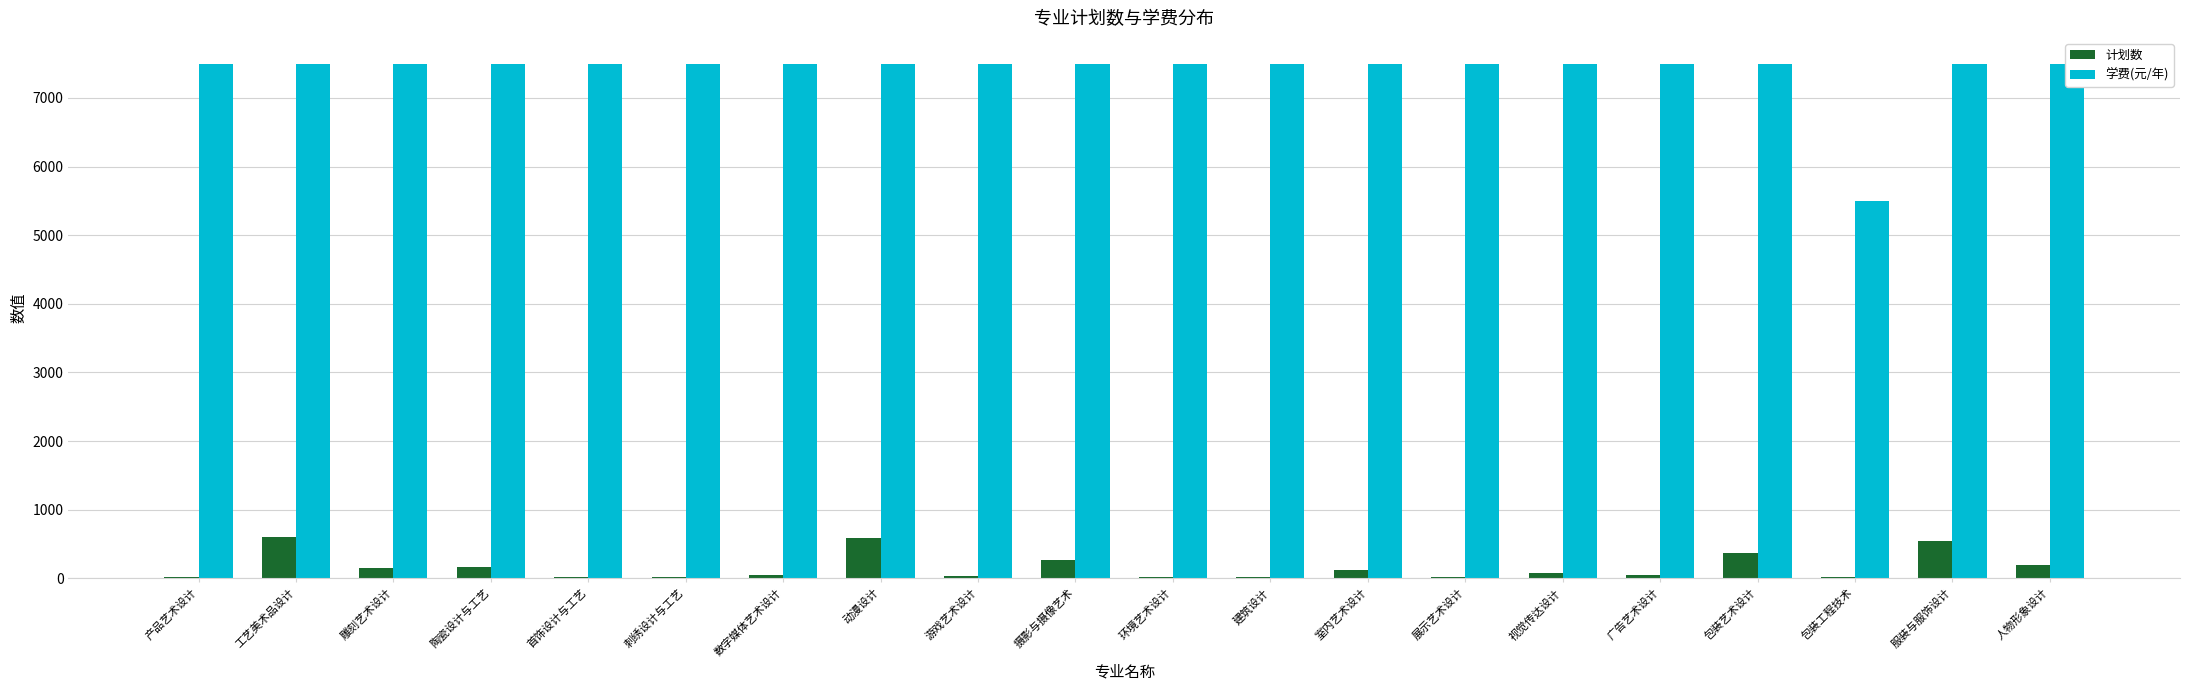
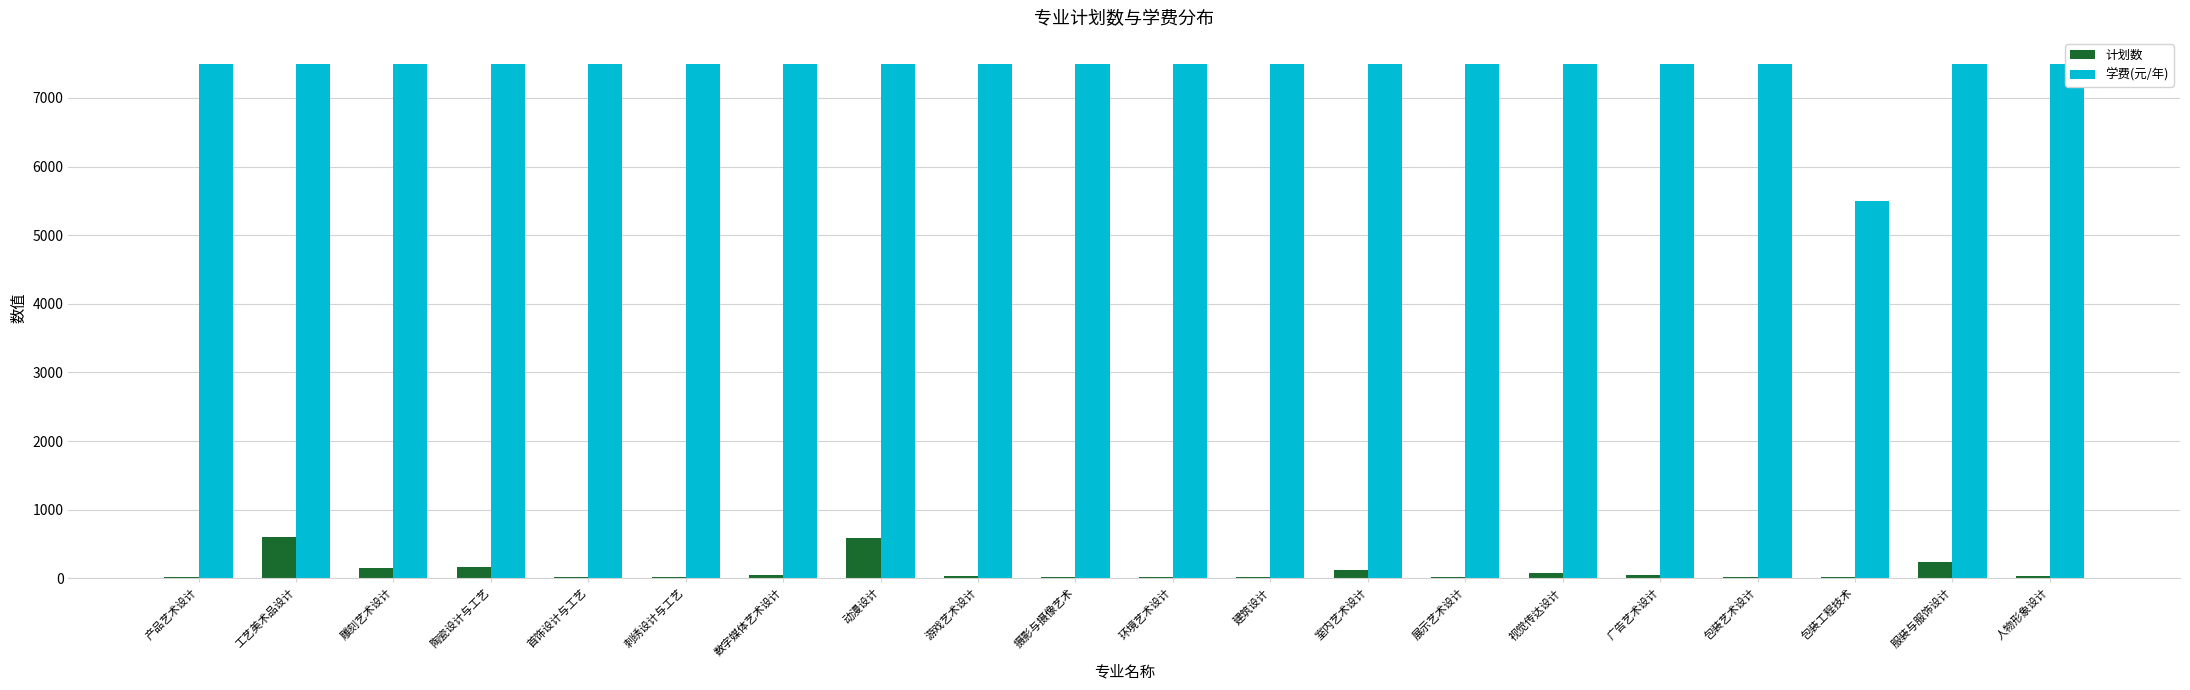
  {
    "计划数": {
      "工艺美术品设计": 600,
      "雕刻艺术设计": 200,
      "陶瓷设计与工艺": 200,
      "数字媒体艺术设计": 0,
      "动漫设计": 600,
-     "摄影与摄像艺术": 300,
+     "摄影与摄像艺术": 0,
      "室内艺术设计": 100,
      "视觉传达设计": 100,
      "广告艺术设计": 100,
-     "包装艺术设计": 400,
-     "服装与服饰设计": 500,
-     "人物形象设计": 200
+     "包装艺术设计": 0,
+     "服装与服饰设计": 200,
+     "人物形象设计": 0
    },
    "学费(元/年)": {
      "产品艺术设计": 7500,
      "工艺美术品设计": 7500,
      "雕刻艺术设计": 7500,
      "陶瓷设计与工艺": 7500,
      "首饰设计与工艺": 7500,
      "刺绣设计与工艺": 7500,
      "数字媒体艺术设计": 7500,
      "动漫设计": 7500,
      "游戏艺术设计": 7500,
      "摄影与摄像艺术": 7500,
      "环境艺术设计": 7500,
      "建筑设计": 7500,
      "室内艺术设计": 7500,
      "展示艺术设计": 7500,
      "视觉传达设计": 7500,
      "广告艺术设计": 7500,
      "包装艺术设计": 7500,
      "包装工程技术": 5500,
      "服装与服饰设计": 7500
    }
  }
